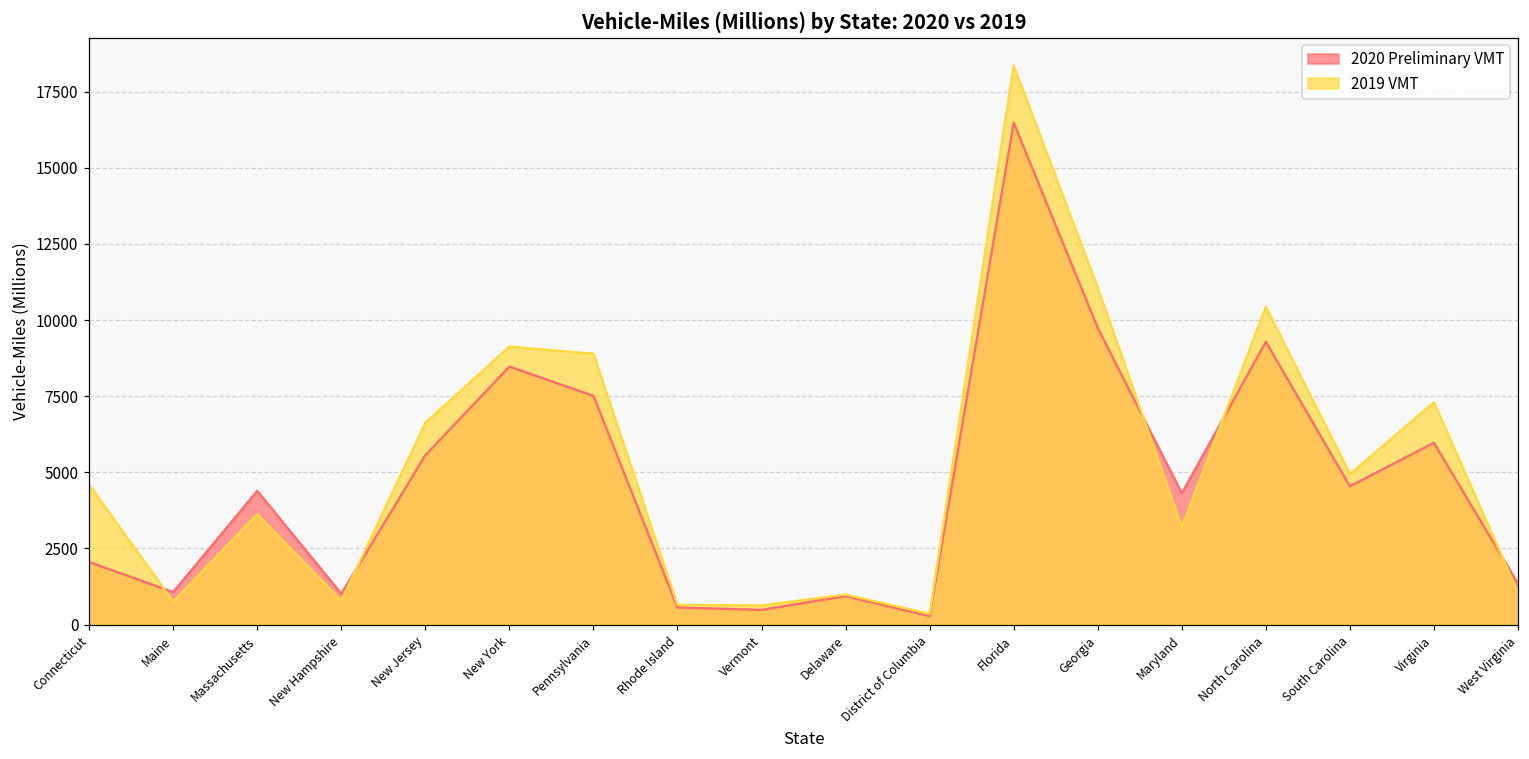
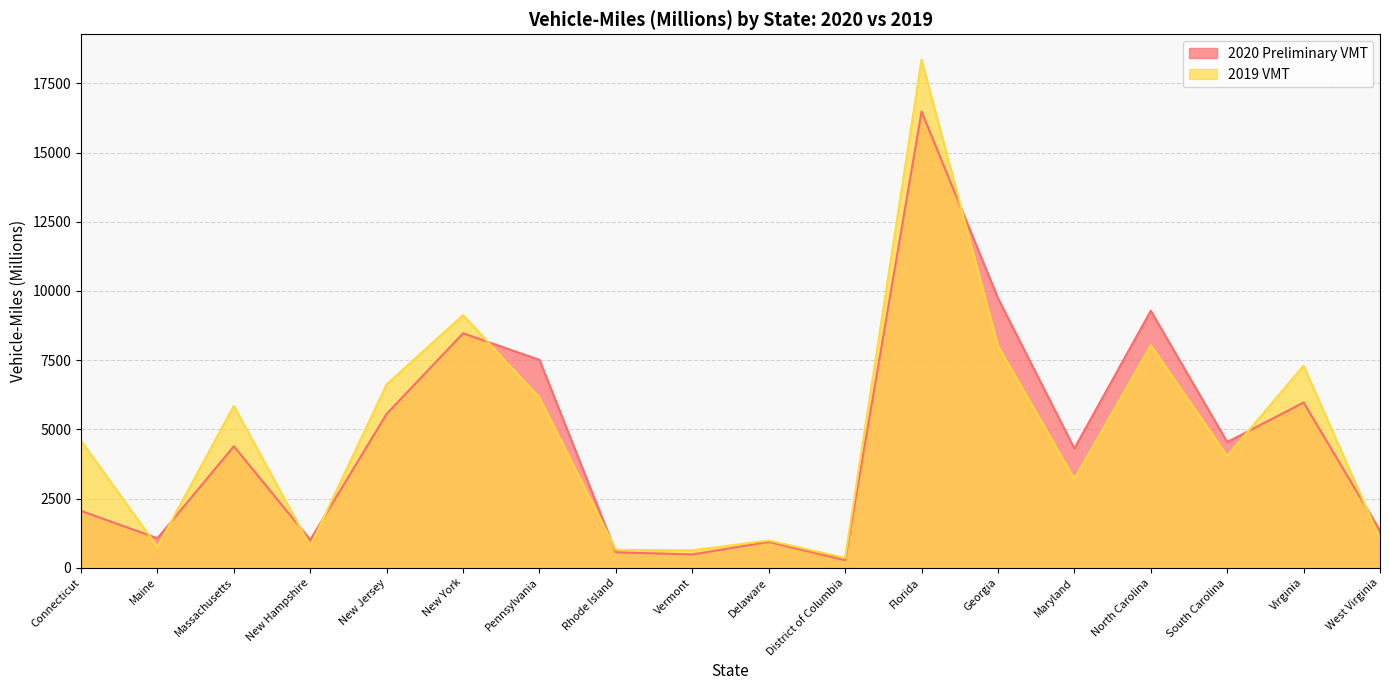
  {
    "2020 Preliminary VMT": {
      "Connecticut": 2100,
      "Maine": 1100,
      "Massachusetts": 4400,
      "New Hampshire": 1000,
      "New Jersey": 5600,
      "New York": 8500,
      "Pennsylvania": 7500,
      "Vermont": 500,
      "Florida": 16500,
      "Georgia": 9700,
      "Maryland": 4300,
      "North Carolina": 9300,
      "South Carolina": 4500,
      "Virginia": 6000,
      "West Virginia": 1300
    },
    "2019 VMT": {
      "Connecticut": 4600,
      "Maine": 800,
-     "Massachusetts": 3600,
+     "Massachusetts": 5800,
      "New Hampshire": 800,
      "New Jersey": 6600,
      "New York": 9100,
-     "Pennsylvania": 8900,
+     "Pennsylvania": 6100,
      "Vermont": 600,
      "Florida": 18400,
-     "Georgia": 11100,
+     "Georgia": 8000,
      "Maryland": 3200,
-     "North Carolina": 10400,
-     "South Carolina": 4900,
+     "North Carolina": 8000,
+     "South Carolina": 4000,
      "Virginia": 7300,
      "West Virginia": 1000
    }
  }
